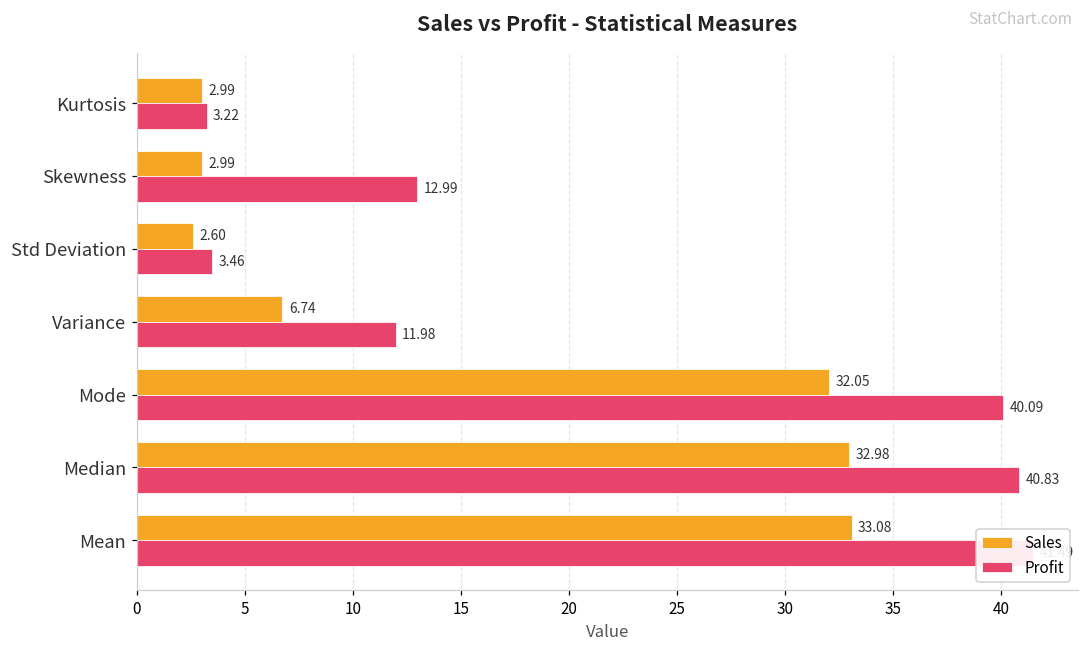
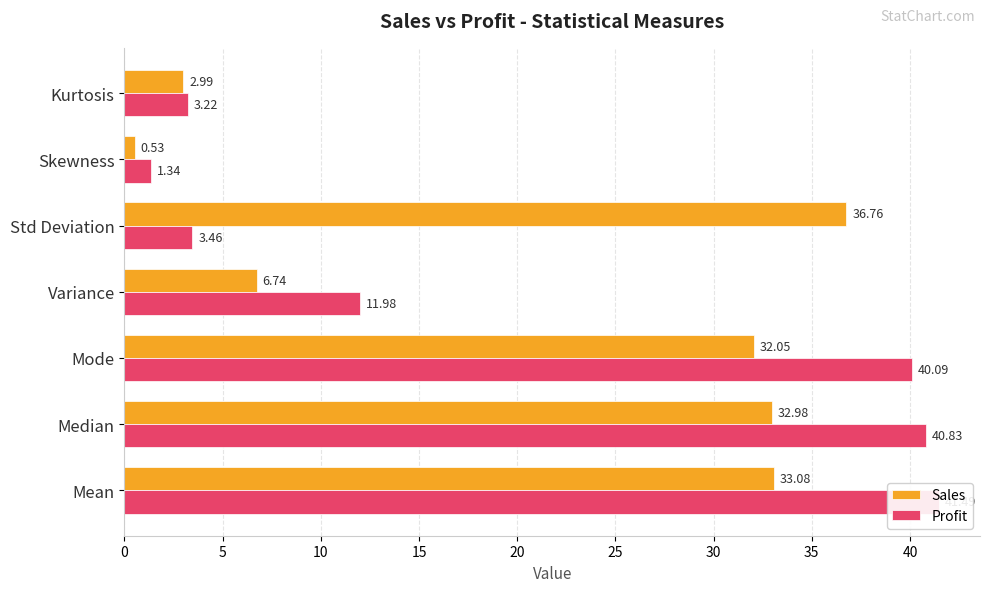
  {
    "Sales": {
      "Kurtosis": 2.99,
-     "Skewness": 2.99,
-     "Std Deviation": 2.60,
+     "Skewness": 0.53,
+     "Std Deviation": 36.76,
      "Variance": 6.74,
      "Mode": 32.05,
      "Median": 32.98,
      "Mean": 33.08
    },
    "Profit": {
      "Kurtosis": 3.22,
-     "Skewness": 12.99,
+     "Skewness": 1.34,
      "Std Deviation": 3.46,
      "Variance": 11.98,
      "Mode": 40.09,
      "Median": 40.83
    }
  }
